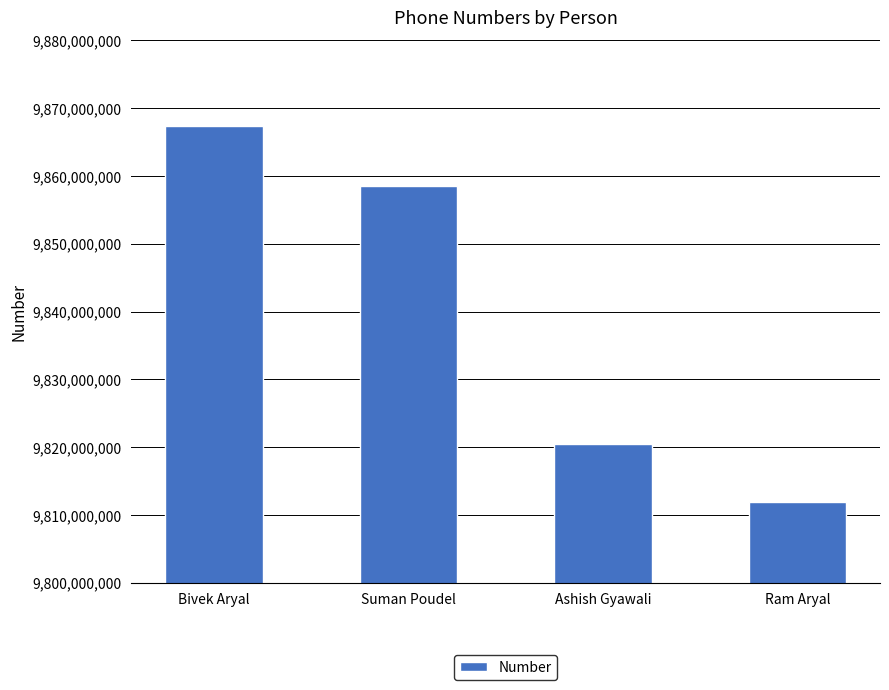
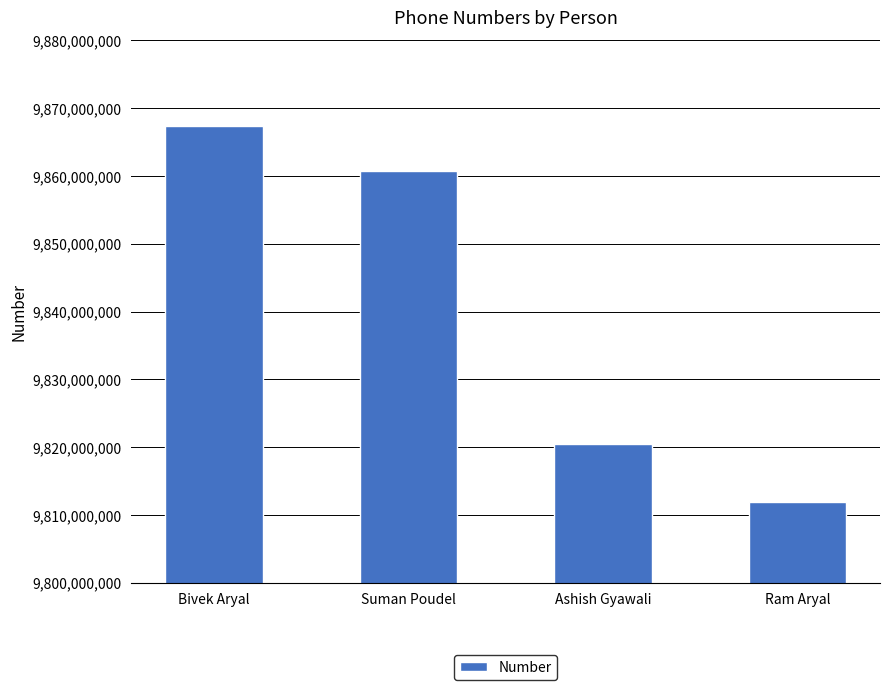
  {
    "Bivek Aryal": "9,867,000,000",
-   "Suman Poudel": "9,858,000,000",
+   "Suman Poudel": "9,861,000,000",
    "Ashish Gyawali": "9,821,000,000",
    "Ram Aryal": "9,812,000,000"
  }
